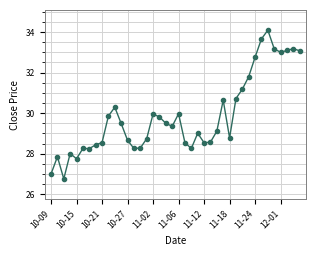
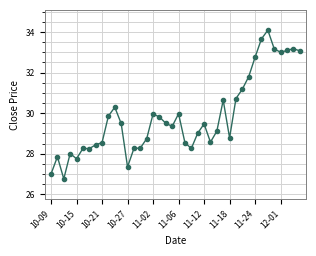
  {
    "10-09": 27.0,
    "10-15": 27.8,
    "10-21": 28.6,
-   "10-27": 28.7,
+   "10-27": 27.4,
    "11-02": 30.0,
    "11-06": 30.0,
-   "11-12": 28.5,
+   "11-12": 29.5,
    "11-18": 28.8,
    "11-24": 32.8,
    "12-01": 33.0
  }
